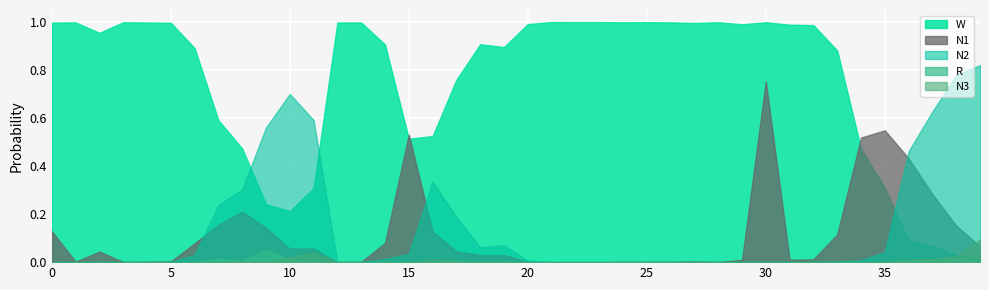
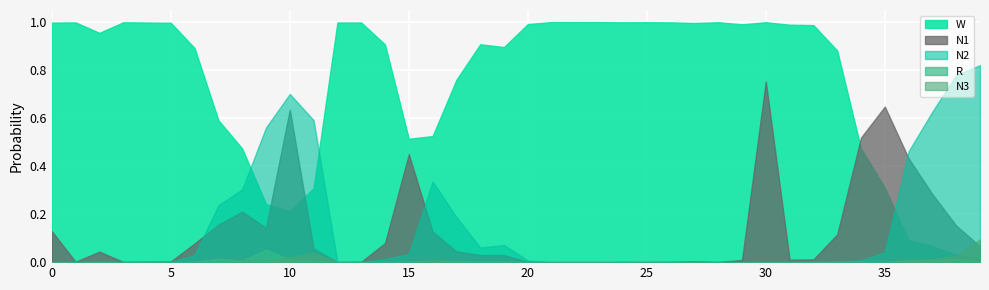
  {
    "N1": {
      "0": 0.13,
-     "10": 0.06,
-     "15": 0.53,
+     "10": 0.64,
+     "15": 0.45,
      "30": 0.75,
-     "35": 0.55
+     "35": 0.65
    }
  }
